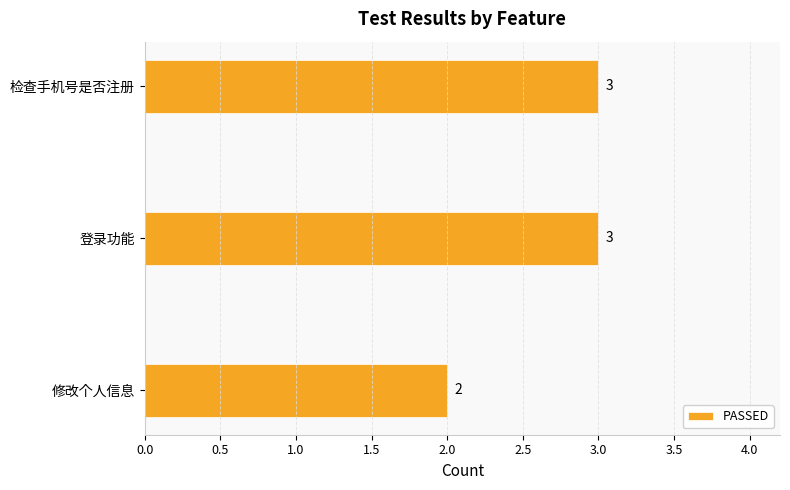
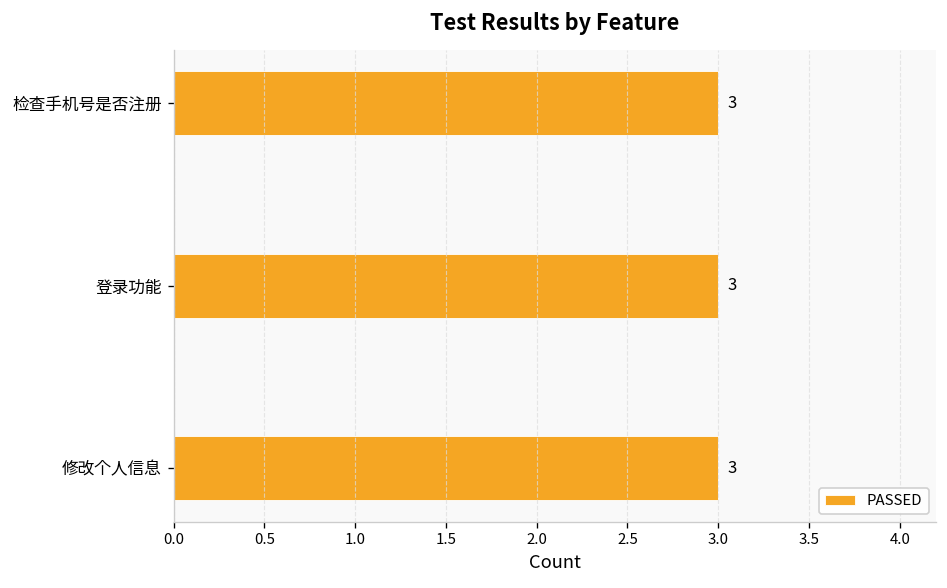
  {
    "检查手机号是否注册": 3,
    "登录功能": 3,
-   "修改个人信息": 2
+   "修改个人信息": 3
  }
